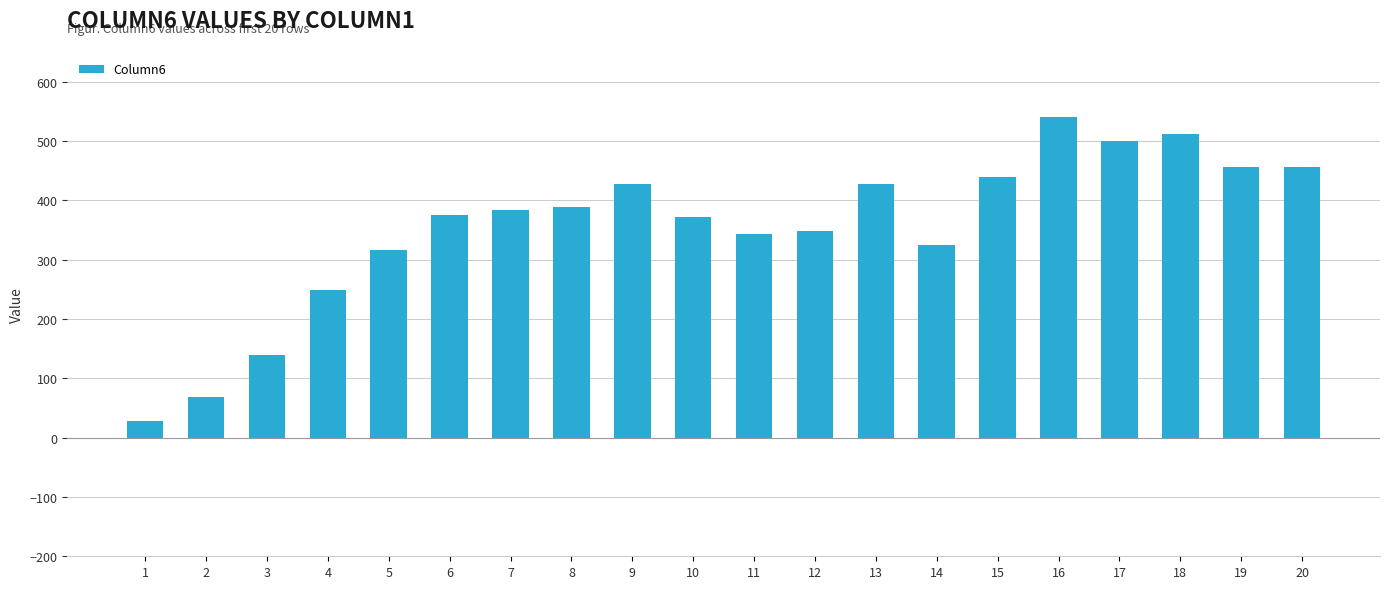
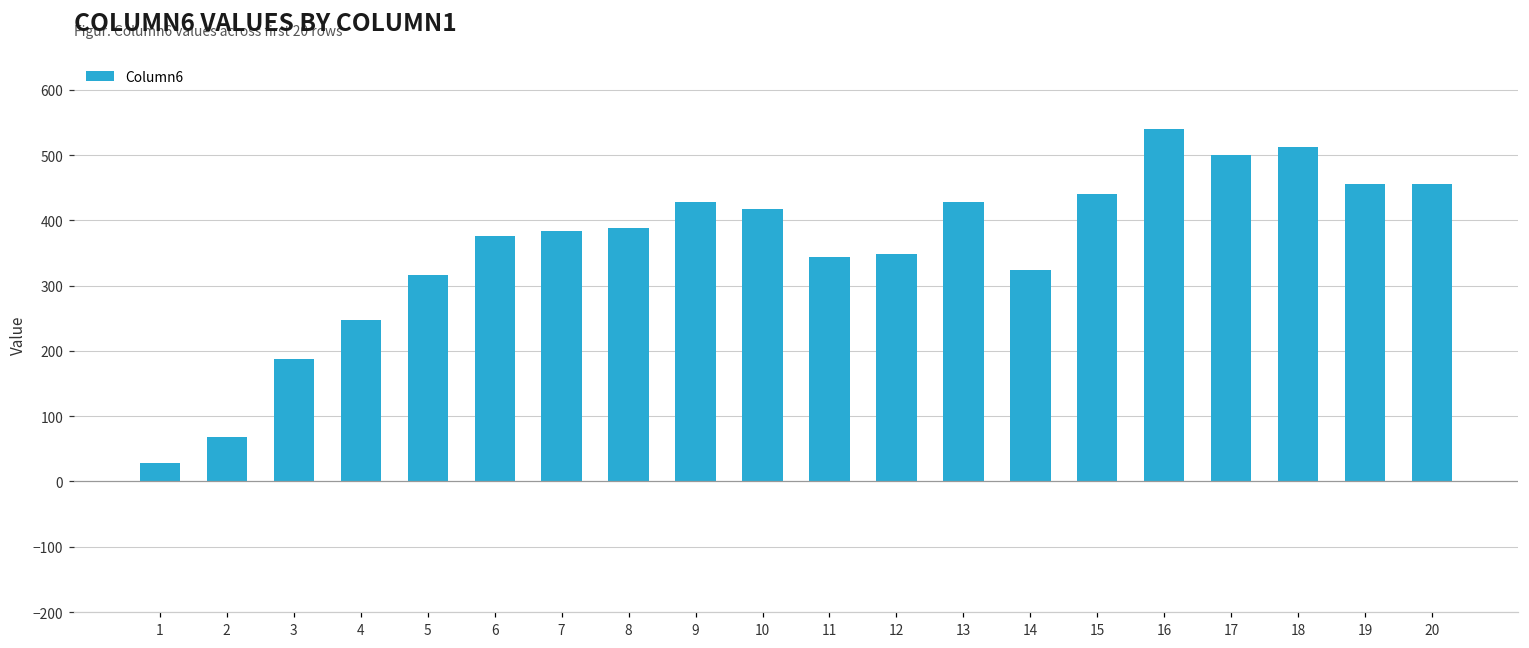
  {
    "1": 30,
    "2": 70,
-   "3": 140,
+   "3": 190,
    "4": 250,
    "5": 320,
    "6": 380,
    "7": 380,
    "8": 390,
    "9": 430,
-   "10": 370,
+   "10": 420,
    "11": 340,
    "12": 350,
    "13": 430,
    "14": 320,
    "15": 440,
    "16": 540,
    "17": 500,
    "18": 510,
    "19": 460,
    "20": 460
  }
